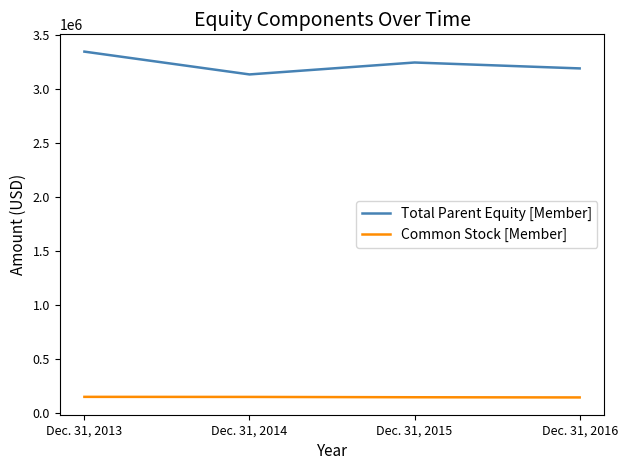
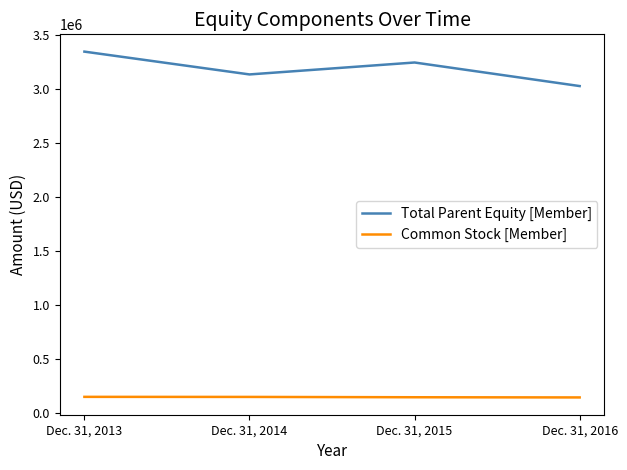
  {
    "Total Parent Equity [Member]": {
      "Dec. 31, 2013": 3350000,
      "Dec. 31, 2014": 3140000,
      "Dec. 31, 2015": 3250000,
-     "Dec. 31, 2016": 3190000
+     "Dec. 31, 2016": 3030000
    },
    "Common Stock [Member]": {
      "Dec. 31, 2013": 150000,
      "Dec. 31, 2014": 150000,
      "Dec. 31, 2015": 150000,
      "Dec. 31, 2016": 150000
    }
  }
